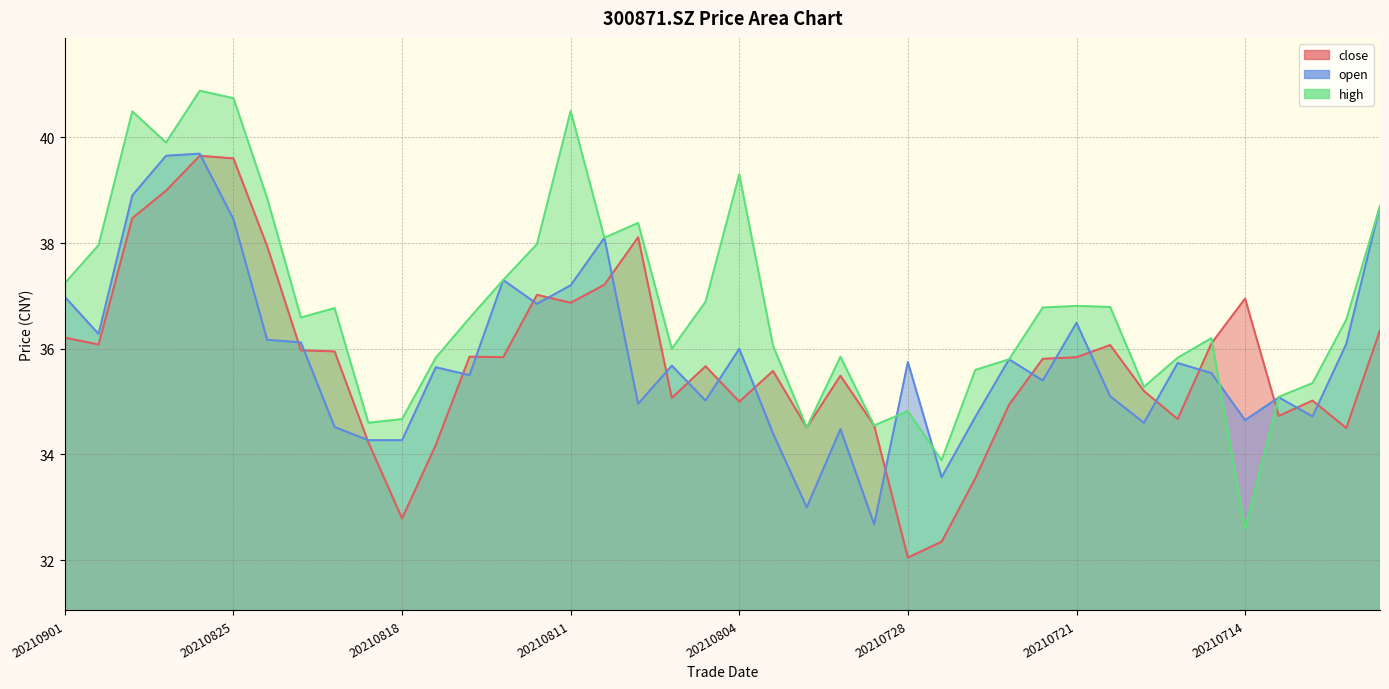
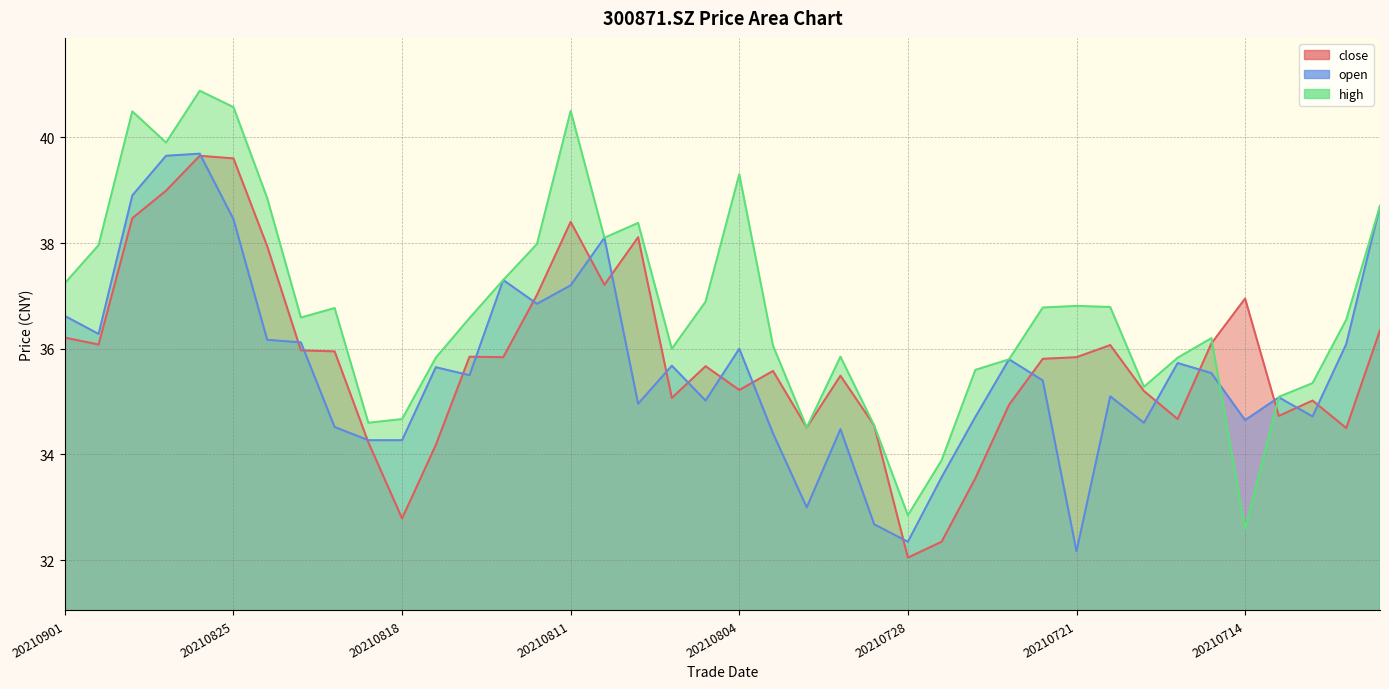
  {
    "close": {
      "20210901": 36.2,
      "20210825": 39.6,
      "20210818": 32.8,
-     "20210811": 36.9,
-     "20210804": 35.0,
+     "20210811": 38.4,
+     "20210804": 35.2,
      "20210728": 32.1,
      "20210721": 35.8,
      "20210714": 37.0
    },
    "open": {
-     "20210901": 37.0,
+     "20210901": 36.6,
      "20210825": 38.5,
      "20210818": 34.3,
      "20210811": 37.2,
      "20210804": 36.0,
-     "20210728": 35.8,
-     "20210721": 36.5,
+     "20210728": 32.4,
+     "20210721": 32.2,
      "20210714": 34.7
    },
    "high": {
      "20210901": 37.2,
-     "20210825": 40.7,
+     "20210825": 40.6,
      "20210818": 34.7,
      "20210811": 40.5,
      "20210804": 39.3,
-     "20210728": 34.8,
+     "20210728": 32.9,
      "20210721": 36.8,
      "20210714": 32.6
    }
  }
